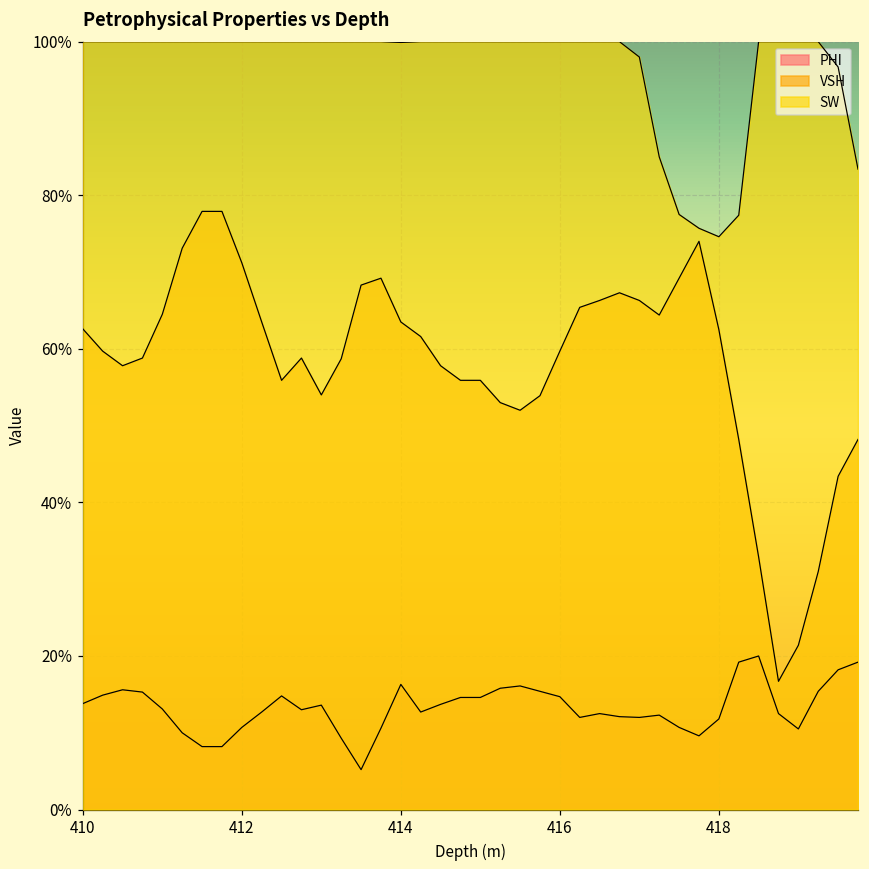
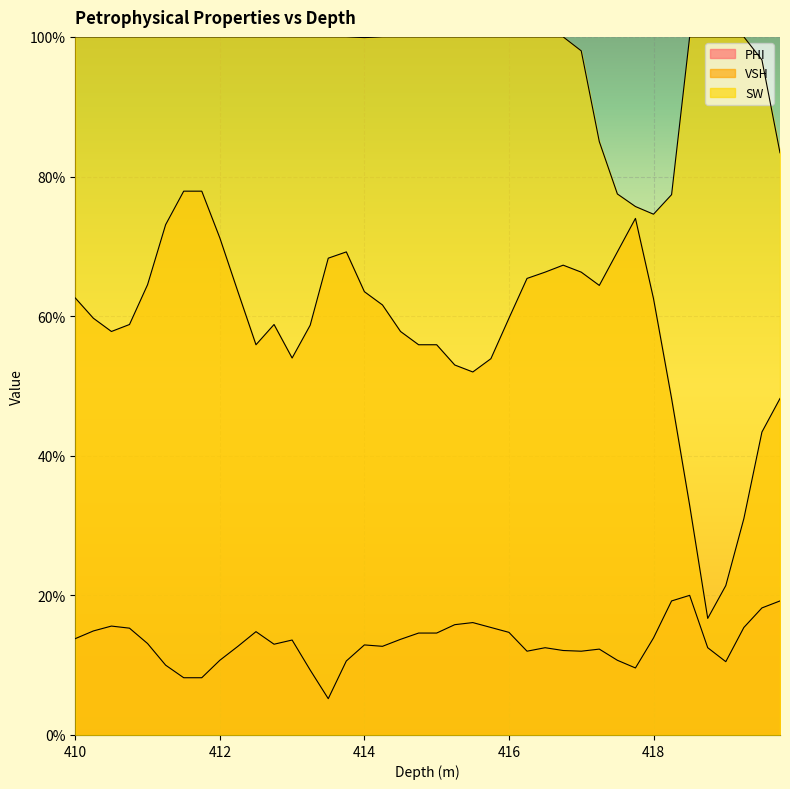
  {
    "PHI": {
      "410": "14%",
      "412": "11%",
-     "414": "16%",
+     "414": "13%",
      "416": "15%",
-     "418": "12%"
+     "418": "14%"
    }
  }
